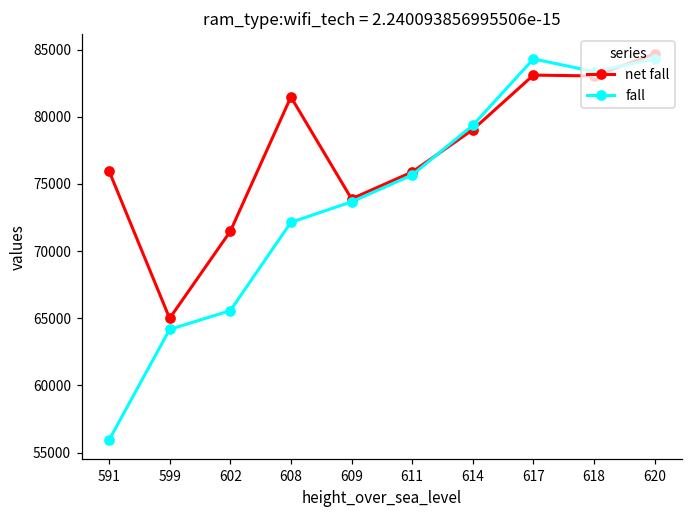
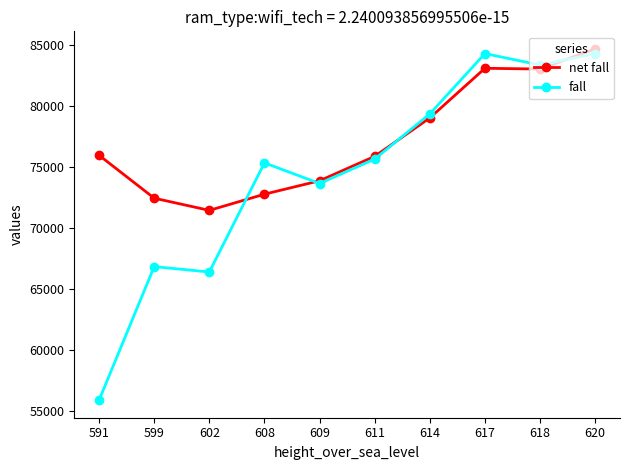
  {
    "net fall": {
      "591": 76000,
-     "599": 65000,
+     "599": 72500,
      "602": 71500,
-     "608": 81500,
+     "608": 72800,
      "609": 73900,
      "611": 75900,
      "614": 79000,
      "617": 83100
    },
    "fall": {
      "591": 55900,
-     "599": 64200,
-     "602": 65600,
-     "608": 72100,
+     "599": 66900,
+     "602": 66400,
+     "608": 75400,
      "609": 73700,
      "611": 75700,
      "614": 79400,
      "617": 84300
    }
  }
